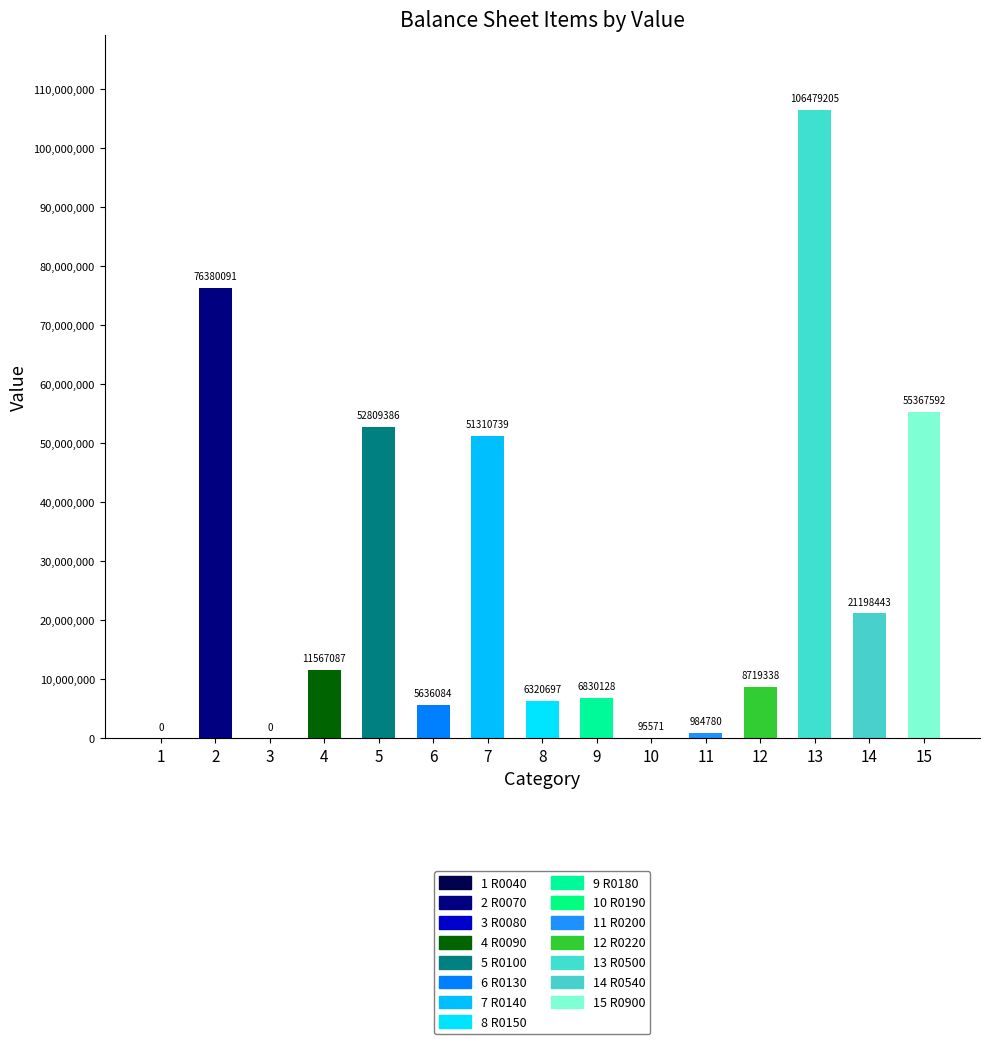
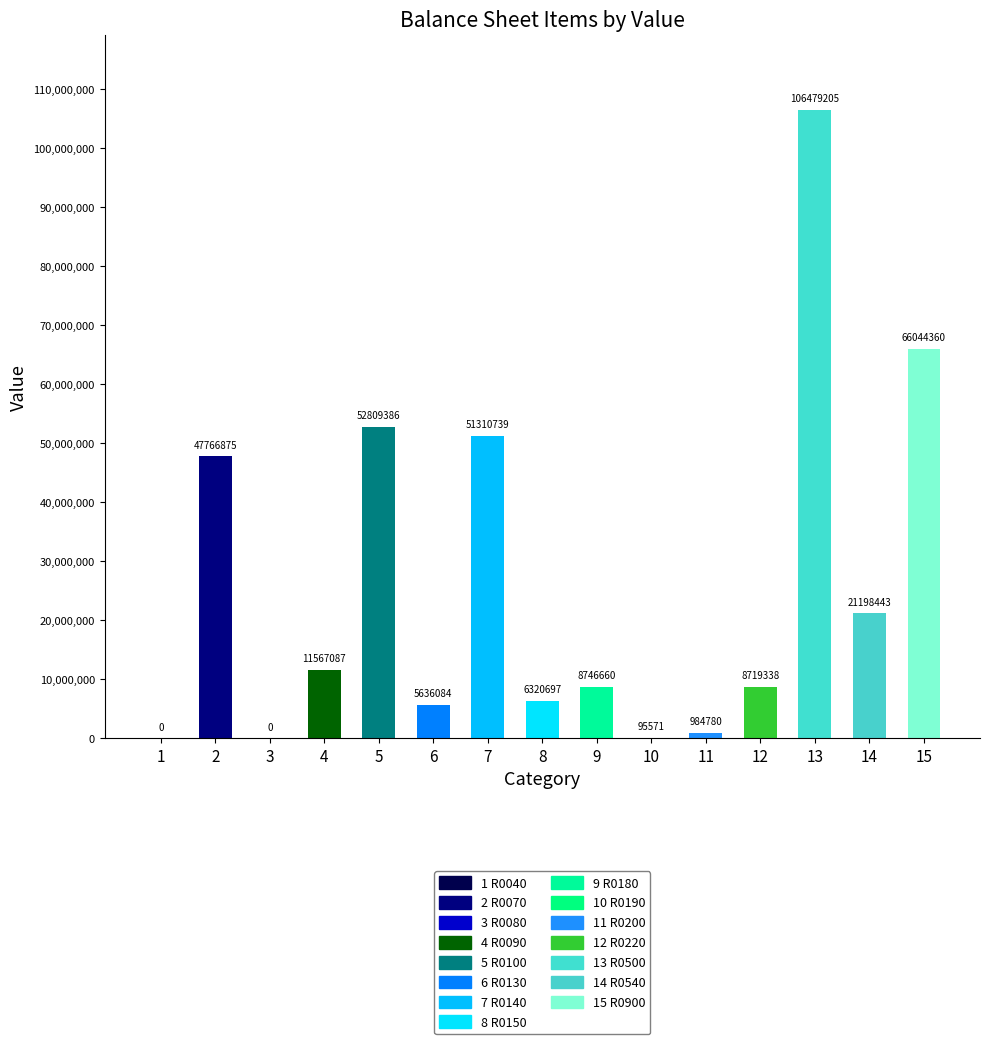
  {
    "1": 0,
-   "2": 76380091,
+   "2": 47766875,
    "3": 0,
    "4": 11567087,
    "5": 52809386,
    "6": 5636084,
    "7": 51310739,
    "8": 6320697,
-   "9": 6830128,
+   "9": 8746660,
    "10": 95571,
    "11": 984780,
    "12": 8719338,
    "13": 106479205,
    "14": 21198443,
-   "15": 55367592
+   "15": 66044360
  }
